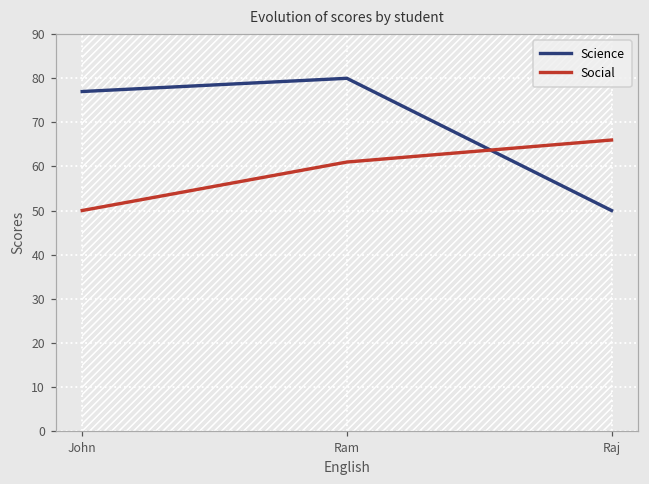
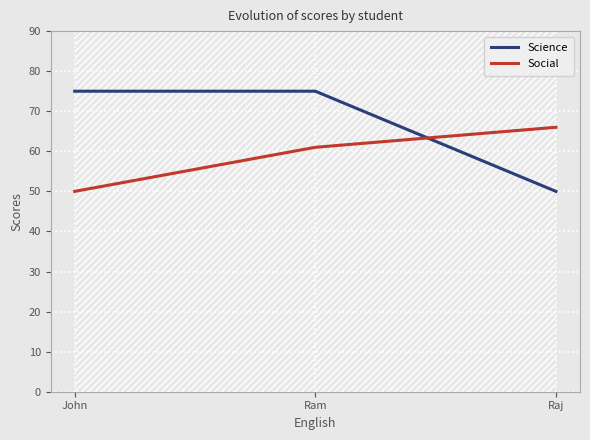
  {
    "Science": {
-     "John": 77,
-     "Ram": 80,
+     "John": 75,
+     "Ram": 75,
      "Raj": 50
    },
    "Social": {
      "John": 50,
      "Ram": 61,
      "Raj": 66
    }
  }
